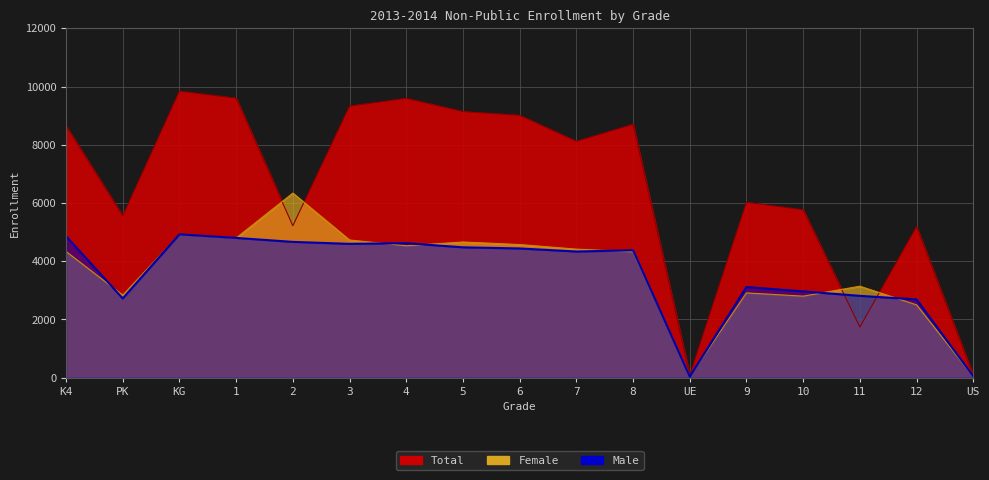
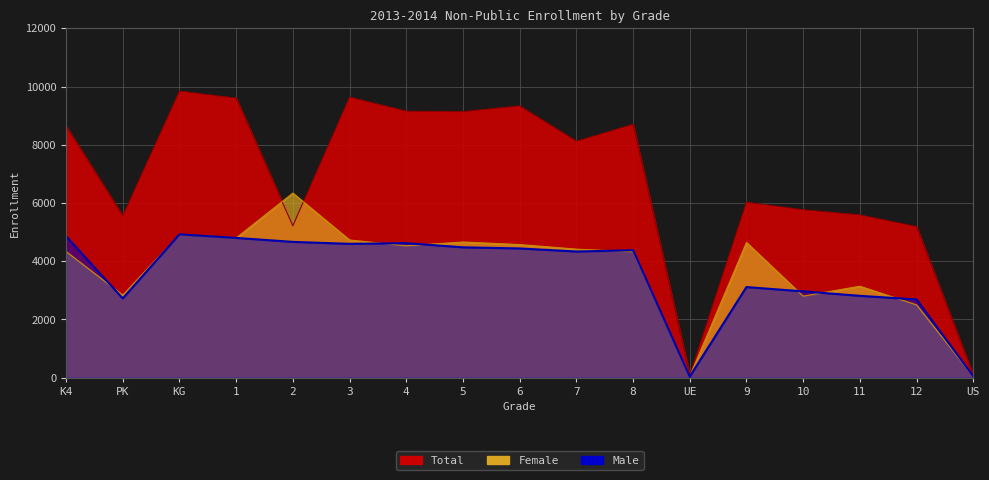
  {
    "Total": {
      "K4": 8600,
      "PK": 5600,
      "KG": 9800,
      "1": 9600,
      "2": 5200,
-     "3": 9300,
-     "4": 9600,
+     "3": 9600,
+     "4": 9200,
      "5": 9100,
-     "6": 9000,
+     "6": 9300,
      "7": 8100,
      "8": 8700,
      "9": 6000,
      "10": 5800,
-     "11": 1700,
+     "11": 5600,
      "12": 5200
    },
    "Female": {
      "K4": 4300,
      "PK": 2800,
      "2": 6300,
      "3": 4700,
      "4": 4500,
      "5": 4700,
      "6": 4600,
-     "9": 2900,
+     "9": 4600,
      "10": 2800,
      "11": 3100,
      "12": 2500
    },
    "Male": {
      "K4": 4900,
      "PK": 2700,
      "2": 4700,
      "3": 4600,
      "4": 4600,
      "5": 4500,
      "6": 4400,
      "9": 3100,
      "10": 3000,
      "11": 2800,
      "12": 2700
    }
  }
